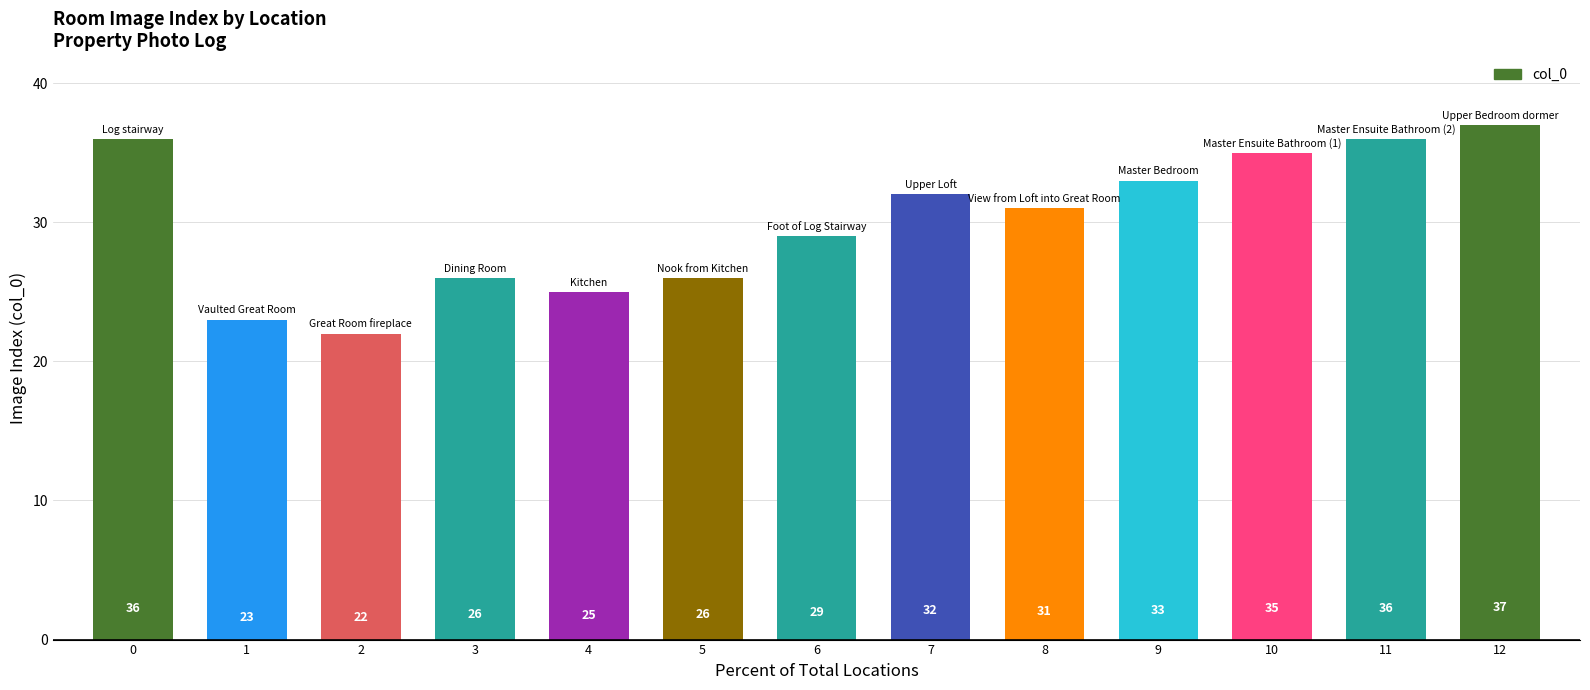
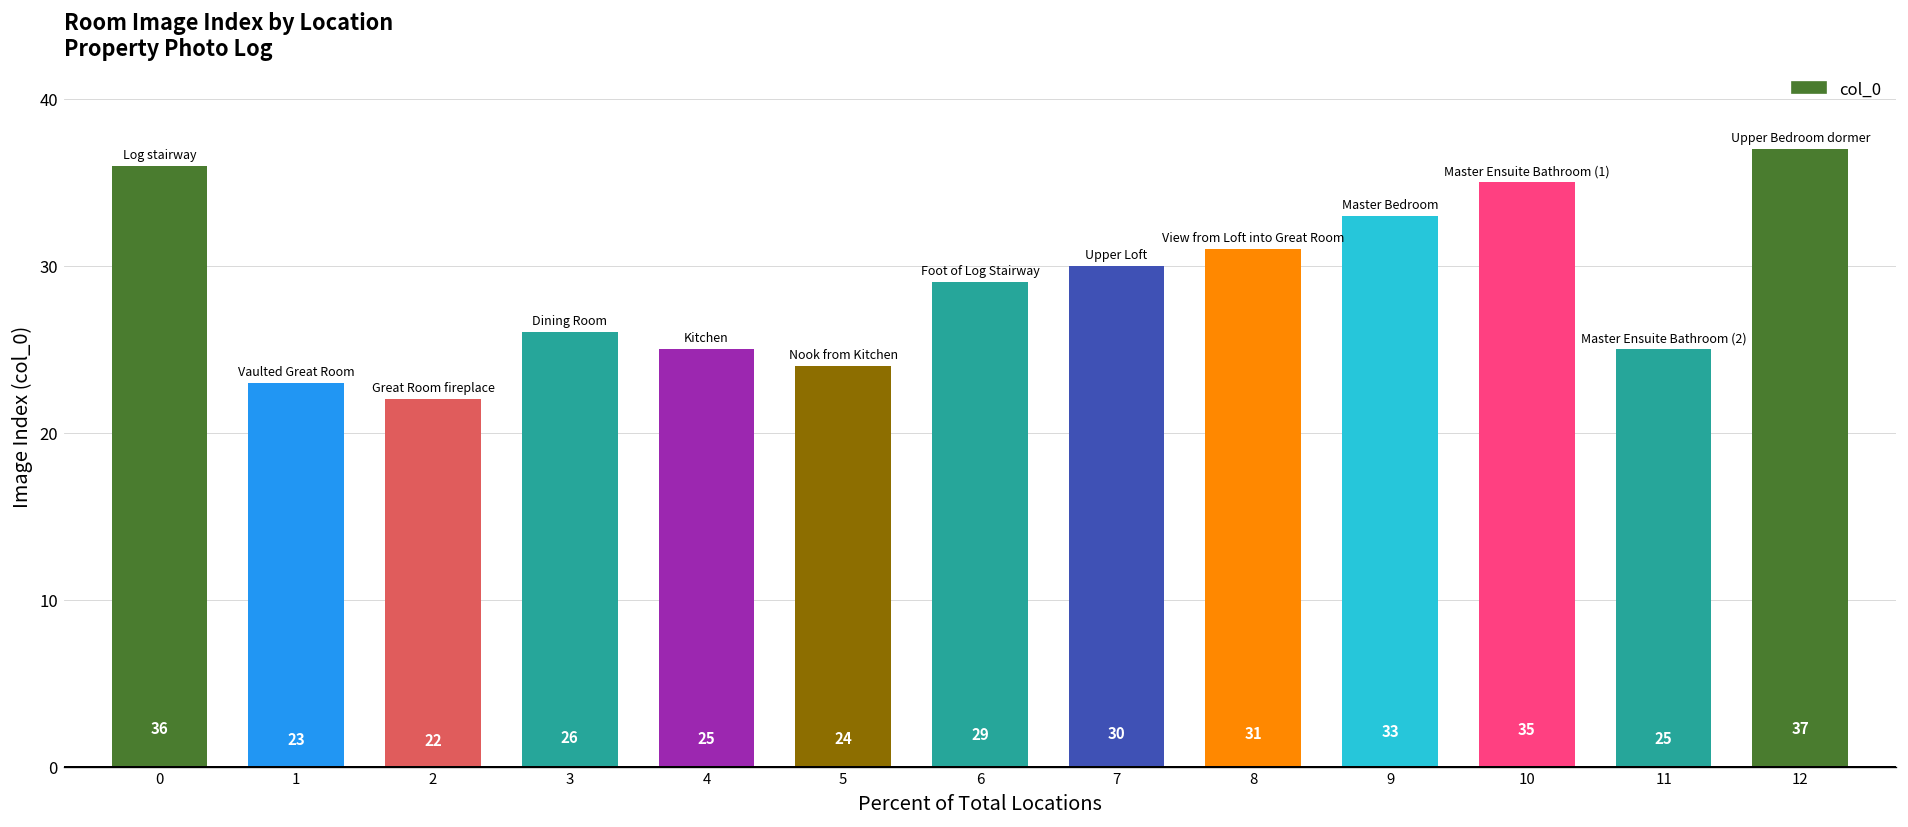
  {
    "0": 36,
    "1": 23,
    "2": 22,
    "3": 26,
    "4": 25,
-   "5": 26,
+   "5": 24,
    "6": 29,
-   "7": 32,
+   "7": 30,
    "8": 31,
    "9": 33,
    "10": 35,
-   "11": 36,
+   "11": 25,
    "12": 37
  }
